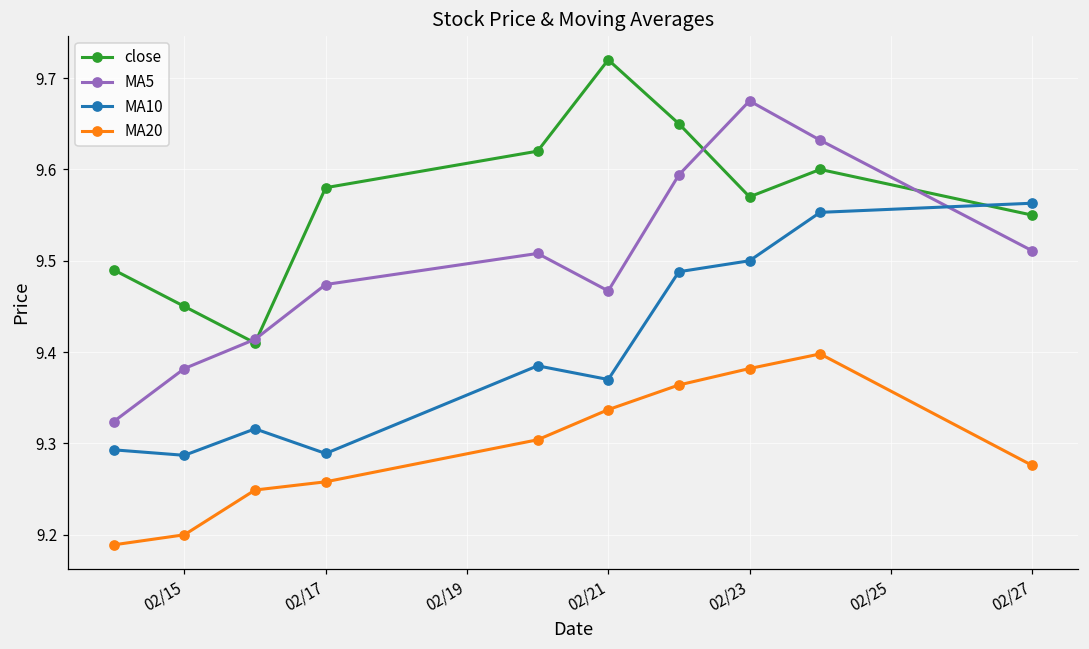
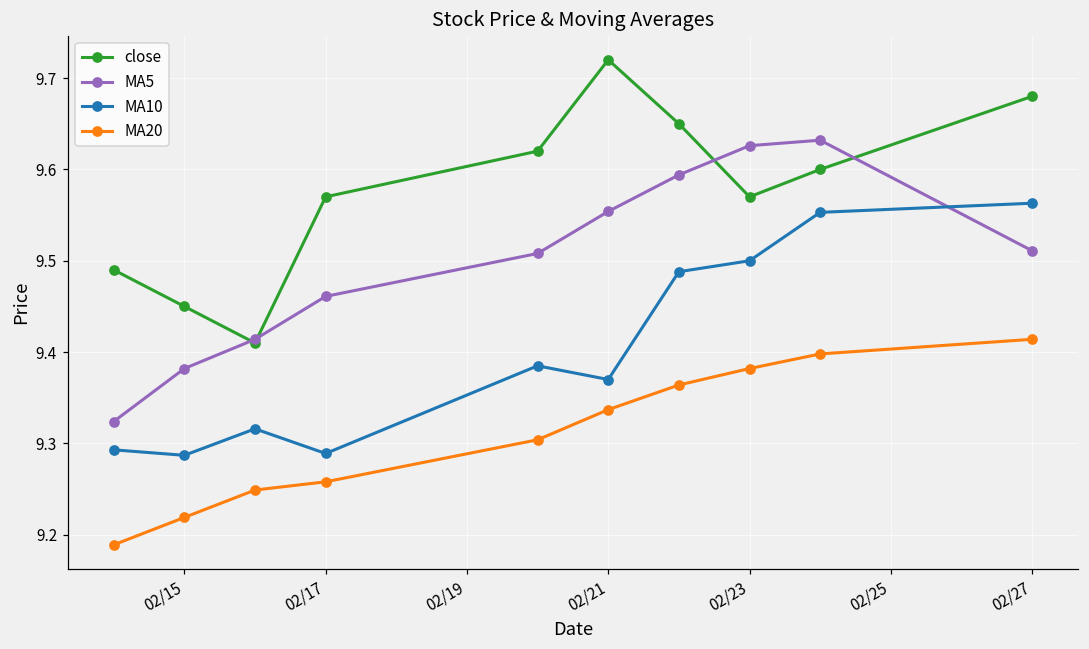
  {
    "close": {
      "02/15": 9.45,
-     "02/17": 9.58,
+     "02/17": 9.57,
      "02/21": 9.72,
      "02/23": 9.57,
-     "02/27": 9.55
+     "02/27": 9.68
    },
    "MA5": {
      "02/15": 9.38,
-     "02/17": 9.47,
-     "02/21": 9.47,
-     "02/23": 9.68,
+     "02/17": 9.46,
+     "02/21": 9.55,
+     "02/23": 9.63,
      "02/27": 9.51
    },
    "MA10": {
      "02/15": 9.29,
      "02/17": 9.29,
      "02/21": 9.37,
      "02/23": 9.50,
      "02/27": 9.56
    },
    "MA20": {
-     "02/15": 9.20,
+     "02/15": 9.22,
      "02/17": 9.26,
      "02/21": 9.34,
      "02/23": 9.38,
-     "02/27": 9.28
+     "02/27": 9.41
    }
  }
